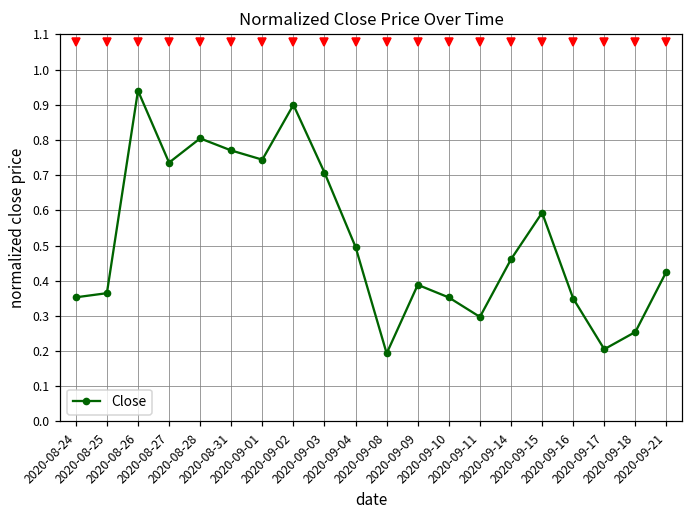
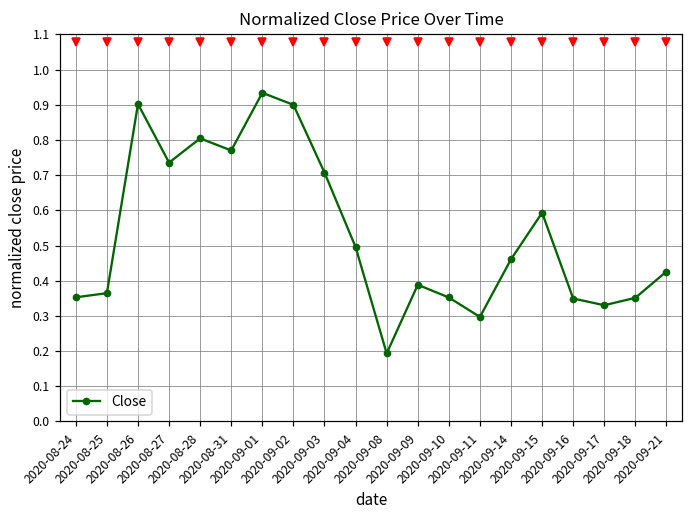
  {
    "Close": {
      "2020-08-24": 0.35,
      "2020-08-25": 0.36,
-     "2020-08-26": 0.94,
+     "2020-08-26": 0.90,
      "2020-08-27": 0.74,
      "2020-08-28": 0.80,
      "2020-08-31": 0.77,
-     "2020-09-01": 0.74,
+     "2020-09-01": 0.93,
      "2020-09-02": 0.90,
      "2020-09-03": 0.71,
      "2020-09-04": 0.50,
      "2020-09-08": 0.19,
      "2020-09-09": 0.39,
      "2020-09-10": 0.35,
      "2020-09-11": 0.30,
      "2020-09-14": 0.46,
      "2020-09-15": 0.59,
      "2020-09-16": 0.35,
-     "2020-09-17": 0.21,
-     "2020-09-18": 0.25,
+     "2020-09-17": 0.33,
+     "2020-09-18": 0.35,
      "2020-09-21": 0.43
    }
  }
